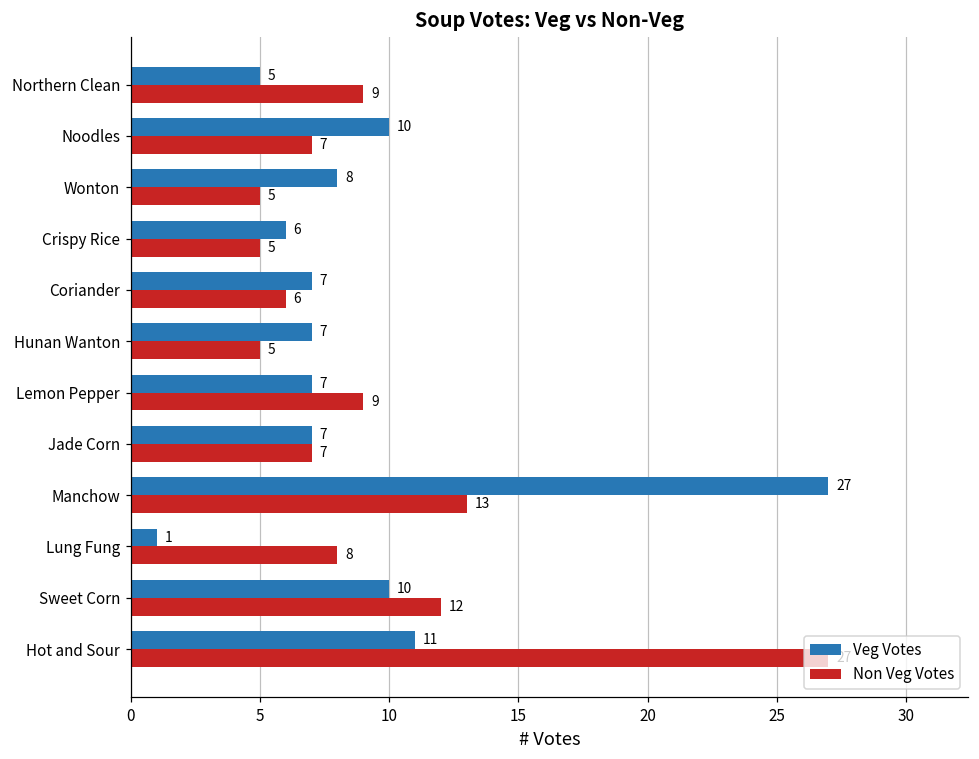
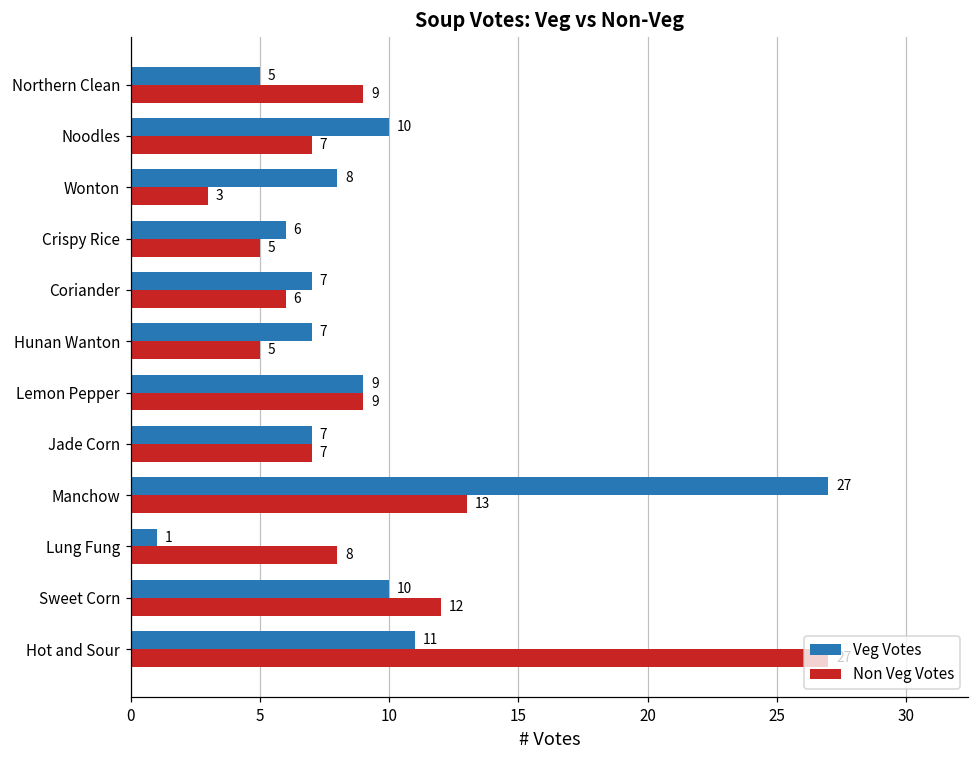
  {
    "Veg Votes": {
      "Northern Clean": 5,
      "Noodles": 10,
      "Wonton": 8,
      "Crispy Rice": 6,
      "Coriander": 7,
      "Hunan Wanton": 7,
-     "Lemon Pepper": 7,
+     "Lemon Pepper": 9,
      "Jade Corn": 7,
      "Manchow": 27,
      "Lung Fung": 1,
      "Sweet Corn": 10,
      "Hot and Sour": 11
    },
    "Non Veg Votes": {
      "Northern Clean": 9,
      "Noodles": 7,
-     "Wonton": 5,
+     "Wonton": 3,
      "Crispy Rice": 5,
      "Coriander": 6,
      "Hunan Wanton": 5,
      "Lemon Pepper": 9,
      "Jade Corn": 7,
      "Manchow": 13,
      "Lung Fung": 8,
      "Sweet Corn": 12
    }
  }
